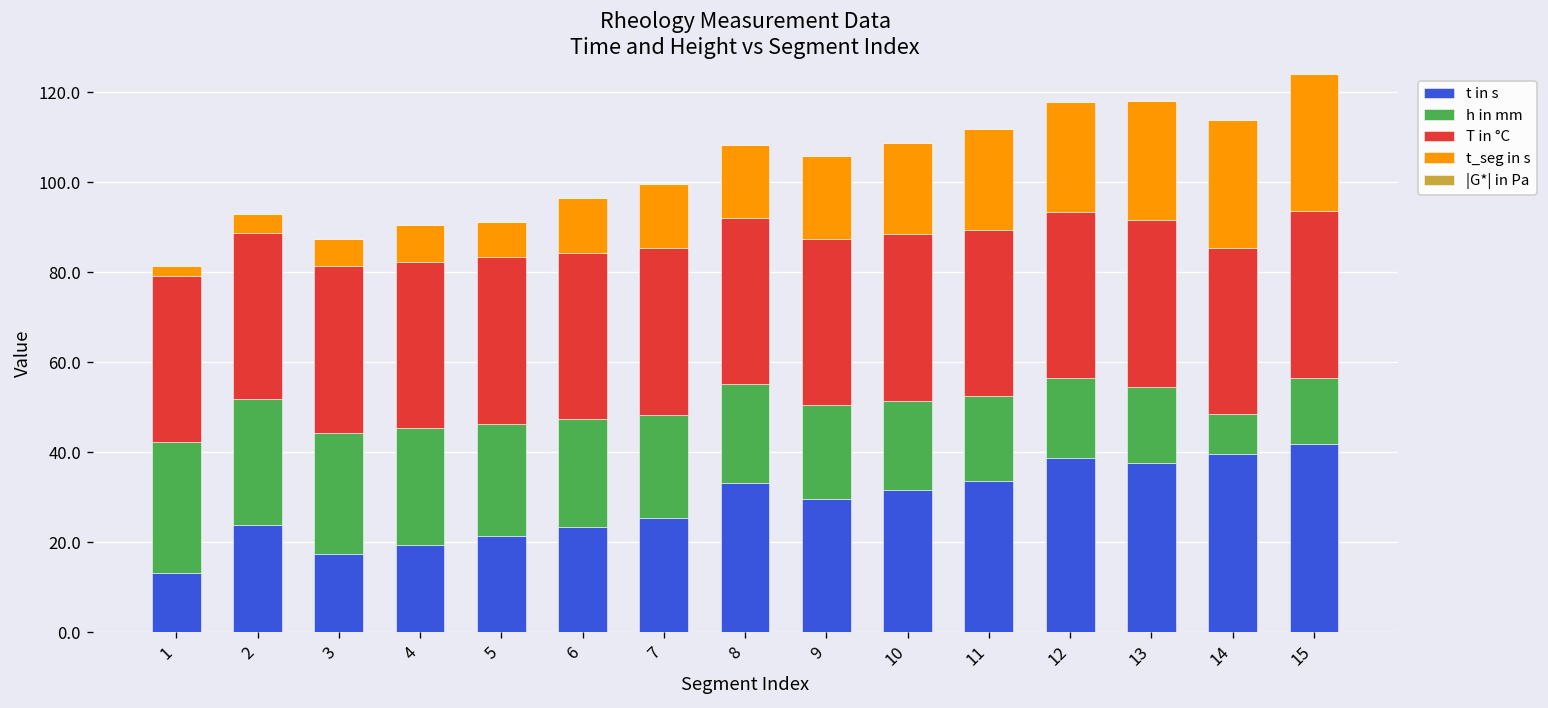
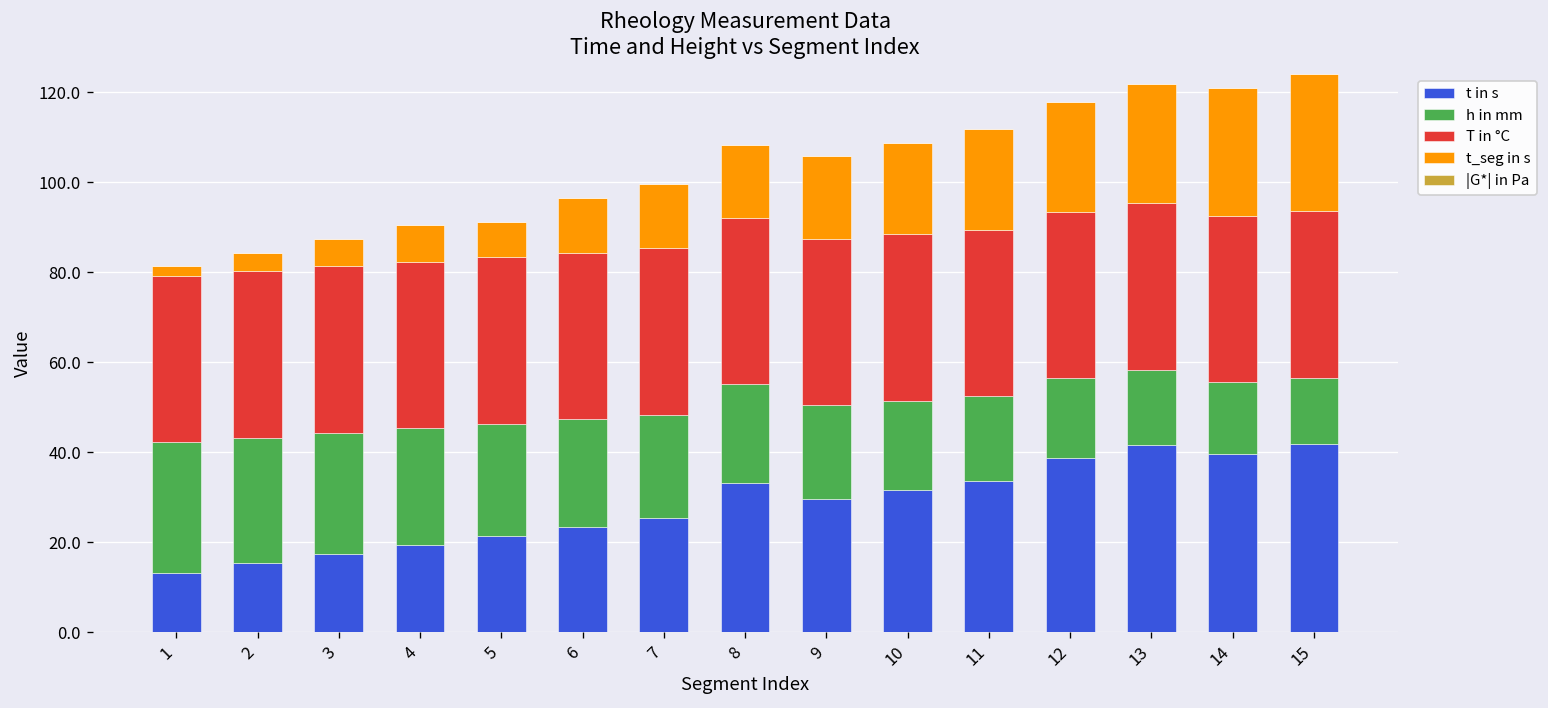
  {
    "t in s": {
      "1": 13,
-     "2": 24,
+     "2": 15,
      "3": 17,
      "4": 19,
      "5": 21,
      "6": 23,
      "7": 25,
      "8": 33,
      "9": 30,
      "10": 32,
      "11": 34,
      "12": 39,
-     "13": 38,
+     "13": 42,
      "14": 40,
      "15": 42
    },
    "h in mm": {
      "1": 29,
      "2": 28,
      "3": 27,
      "4": 26,
      "5": 25,
      "6": 24,
      "7": 23,
      "8": 22,
      "9": 21,
      "10": 20,
      "11": 19,
      "12": 18,
      "13": 17,
-     "14": 9,
+     "14": 16,
      "15": 15
    },
    "T in °C": {
      "1": 37,
      "2": 37,
      "3": 37,
      "4": 37,
      "5": 37,
      "6": 37,
      "7": 37,
      "8": 37,
      "9": 37,
      "10": 37,
      "11": 37,
      "12": 37,
      "13": 37,
      "14": 37,
      "15": 37
    }
  }
